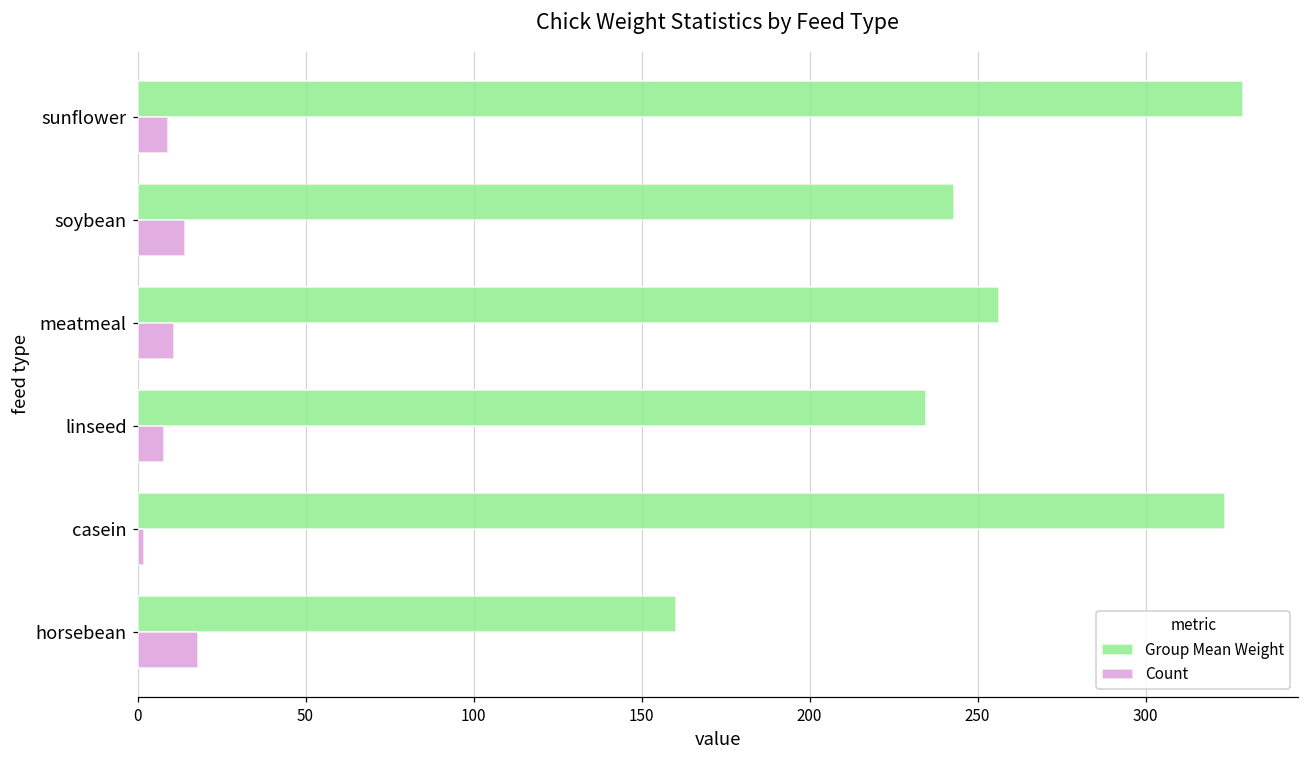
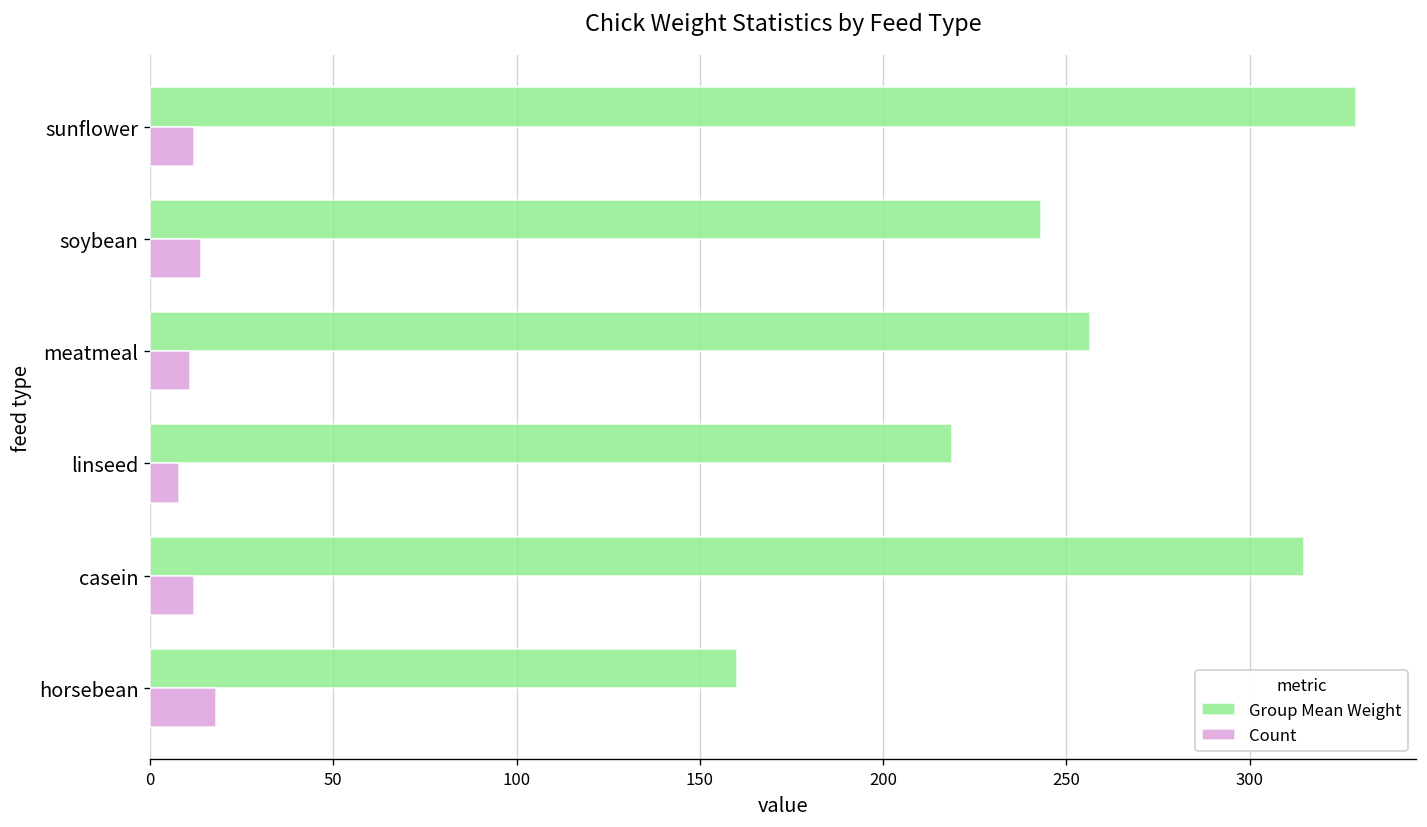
  {
    "Group Mean Weight": {
      "sunflower": 329,
      "soybean": 243,
      "meatmeal": 256,
-     "linseed": 235,
-     "casein": 324,
+     "linseed": 219,
+     "casein": 315,
      "horsebean": 160
    },
    "Count": {
-     "sunflower": 9,
+     "sunflower": 12,
      "soybean": 14,
      "meatmeal": 11,
      "linseed": 8,
-     "casein": 2,
+     "casein": 12,
      "horsebean": 18
    }
  }
